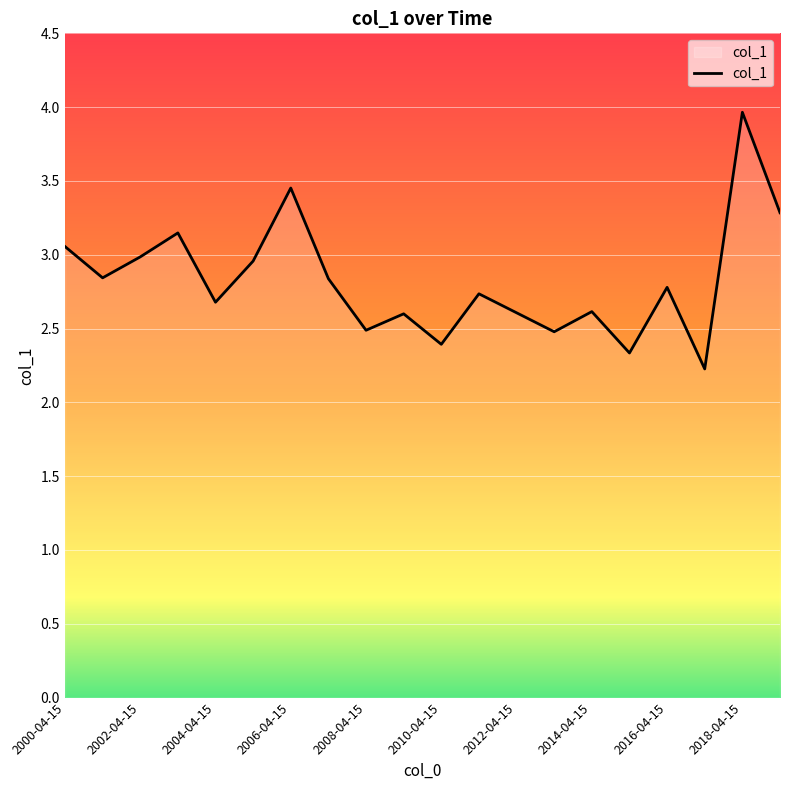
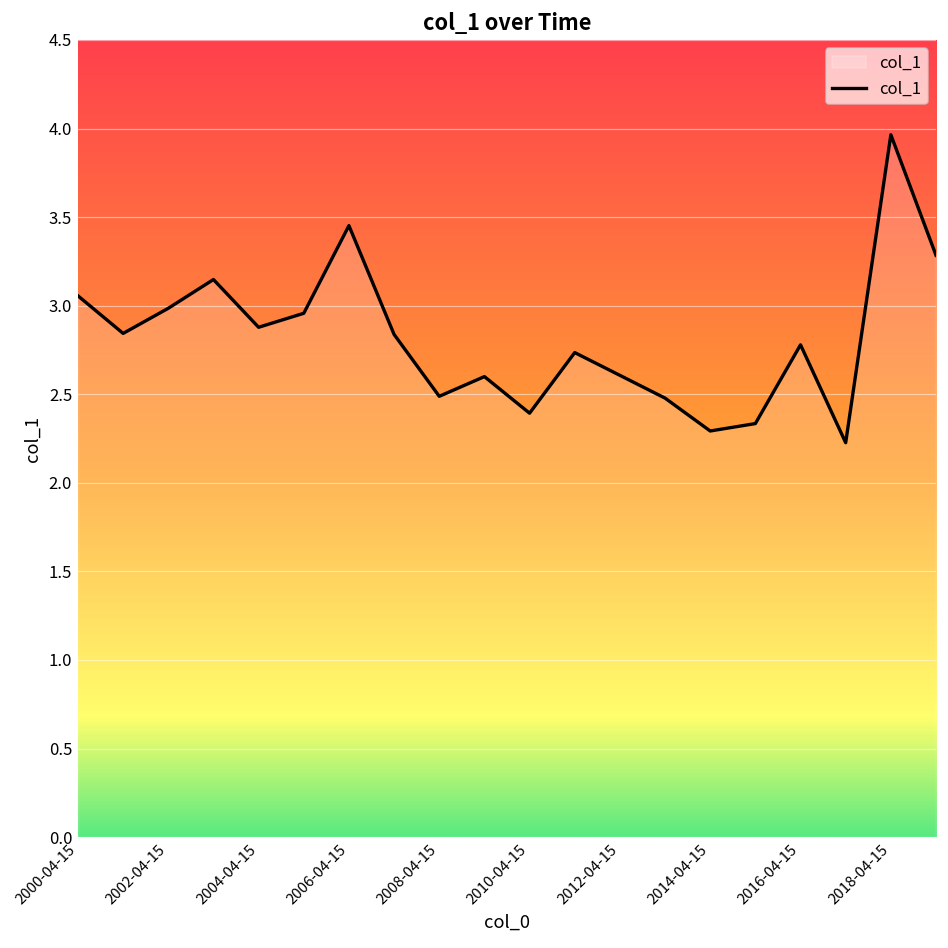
  {
    "2000-04-15": 3.06,
    "2002-04-15": 2.99,
-   "2004-04-15": 2.68,
+   "2004-04-15": 2.88,
    "2006-04-15": 3.45,
    "2008-04-15": 2.49,
    "2010-04-15": 2.39,
    "2012-04-15": 2.61,
-   "2014-04-15": 2.61,
+   "2014-04-15": 2.29,
    "2016-04-15": 2.78,
    "2018-04-15": 3.97
  }
